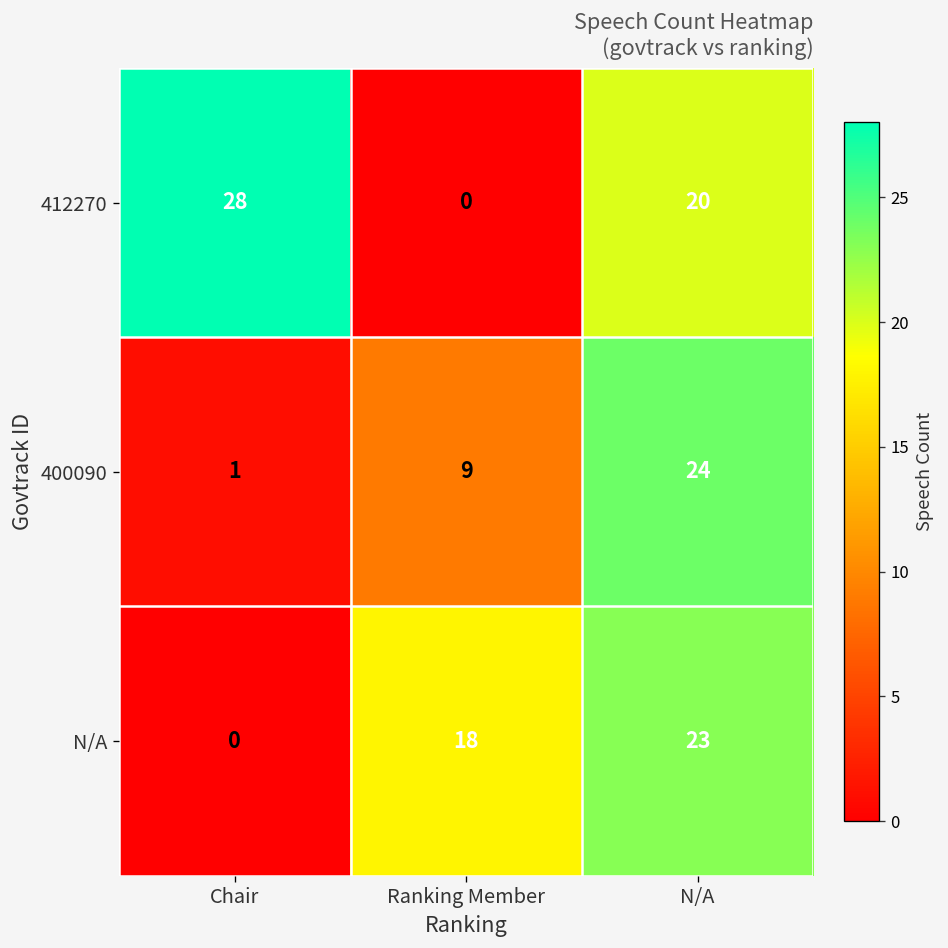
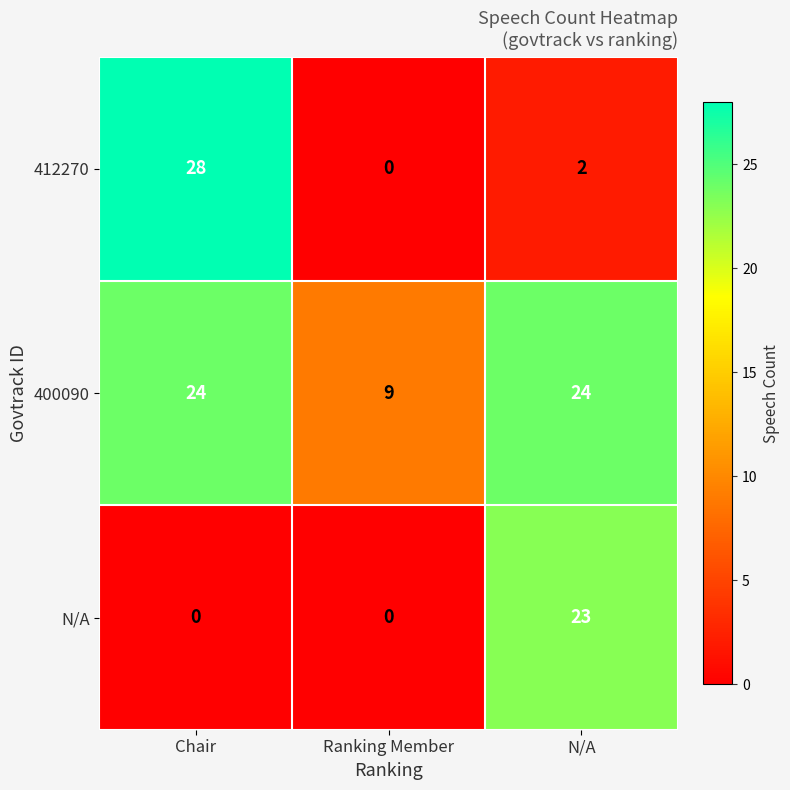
  {
    "412270": {
      "Chair": 28,
      "Ranking Member": 0,
-     "N/A": 20
+     "N/A": 2
    },
    "400090": {
-     "Chair": 1,
+     "Chair": 24,
      "Ranking Member": 9,
      "N/A": 24
    },
    "N/A": {
      "Chair": 0,
-     "Ranking Member": 18,
+     "Ranking Member": 0,
      "N/A": 23
    }
  }
